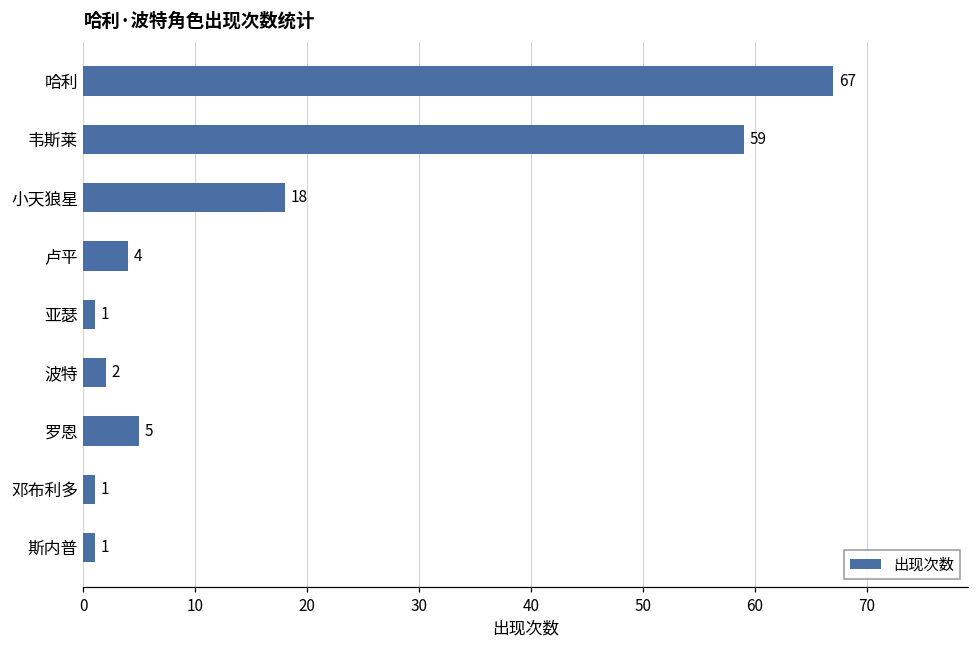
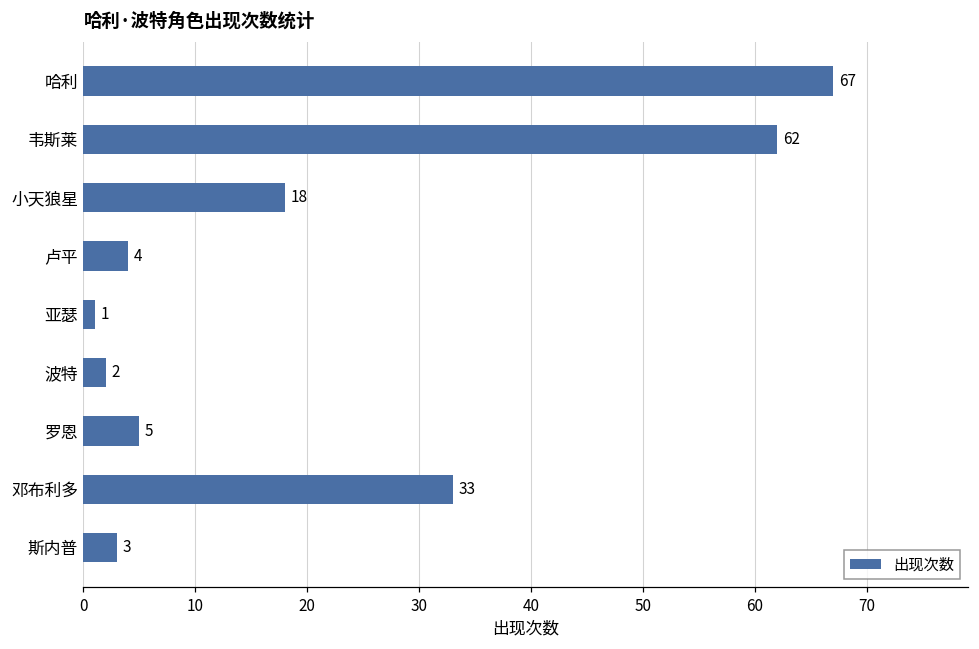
  {
    "哈利": 67,
-   "韦斯莱": 59,
+   "韦斯莱": 62,
    "小天狼星": 18,
    "卢平": 4,
    "亚瑟": 1,
    "波特": 2,
    "罗恩": 5,
-   "邓布利多": 1,
-   "斯内普": 1
+   "邓布利多": 33,
+   "斯内普": 3
  }
